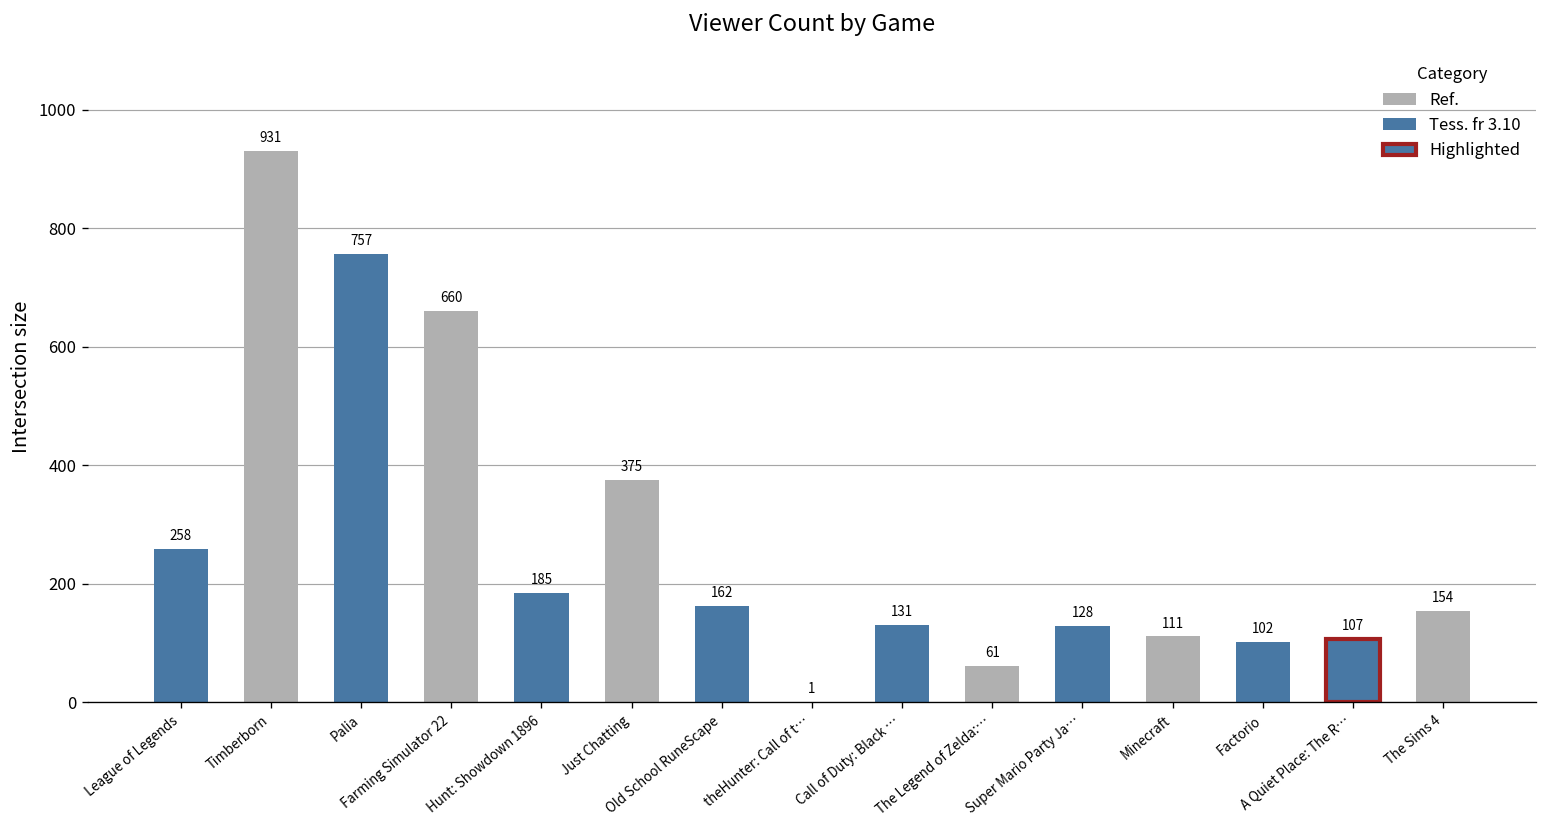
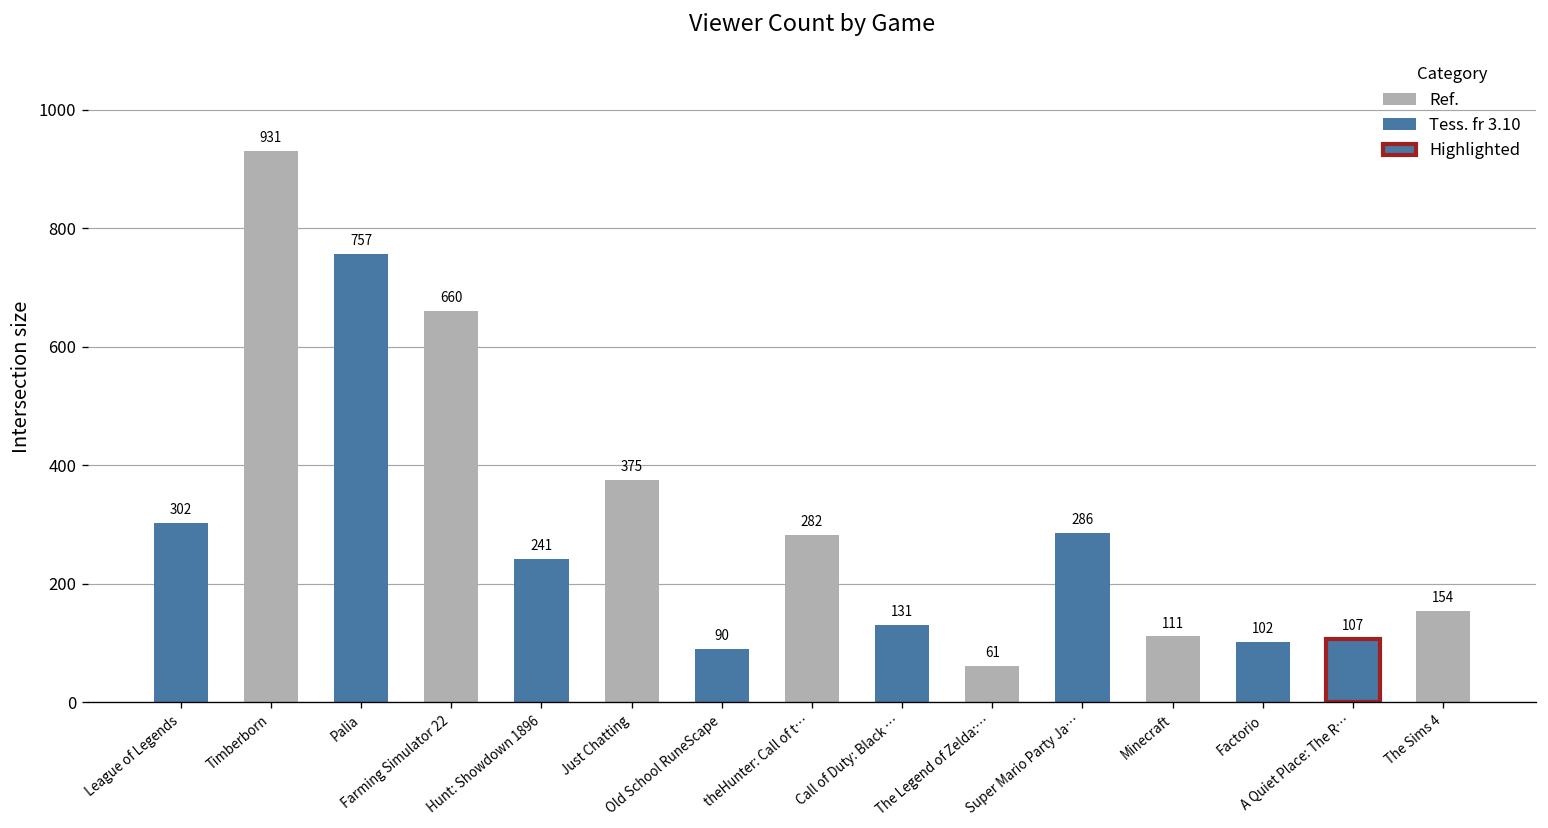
  {
-   "League of Legends": 258,
+   "League of Legends": 302,
    "Timberborn": 931,
    "Palia": 757,
    "Farming Simulator 22": 660,
-   "Hunt: Showdown 1896": 185,
+   "Hunt: Showdown 1896": 241,
    "Just Chatting": 375,
-   "Old School RuneScape": 162,
-   "theHunter: Call of t…": 1,
+   "Old School RuneScape": 90,
+   "theHunter: Call of t…": 282,
    "Call of Duty: Black …": 131,
    "The Legend of Zelda:…": 61,
-   "Super Mario Party Ja…": 128,
+   "Super Mario Party Ja…": 286,
    "Minecraft": 111,
    "Factorio": 102,
    "A Quiet Place: The R…": 107,
    "The Sims 4": 154
  }
